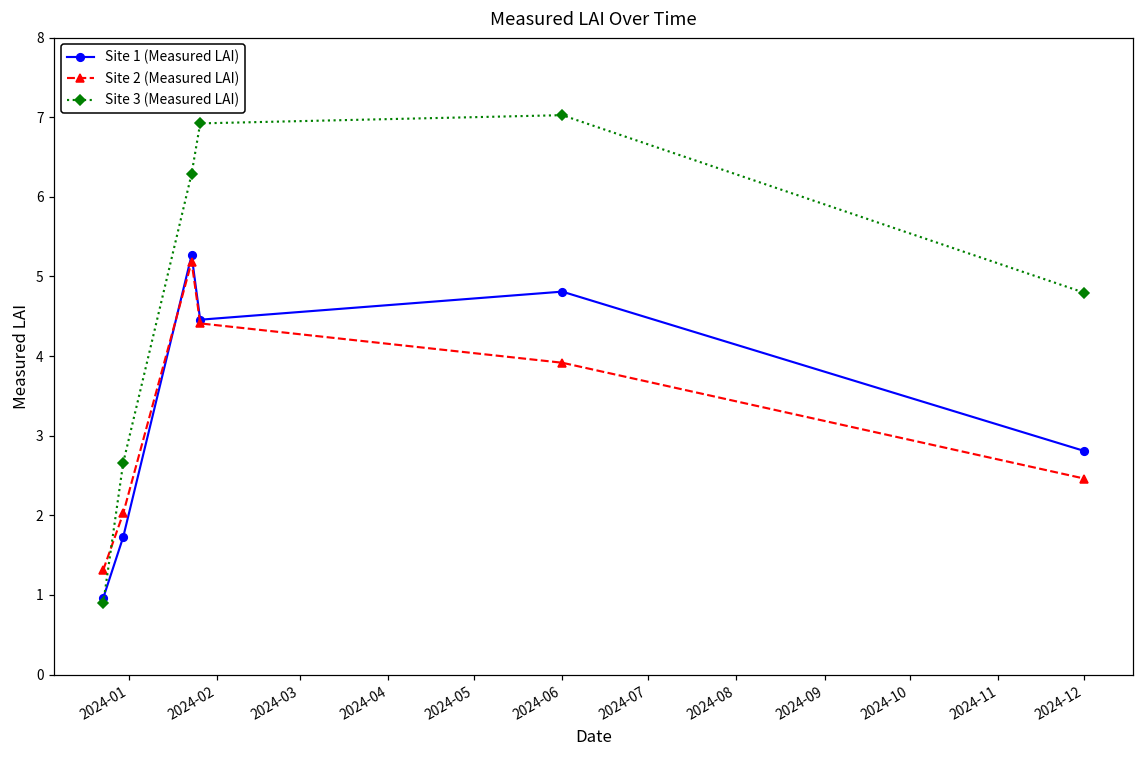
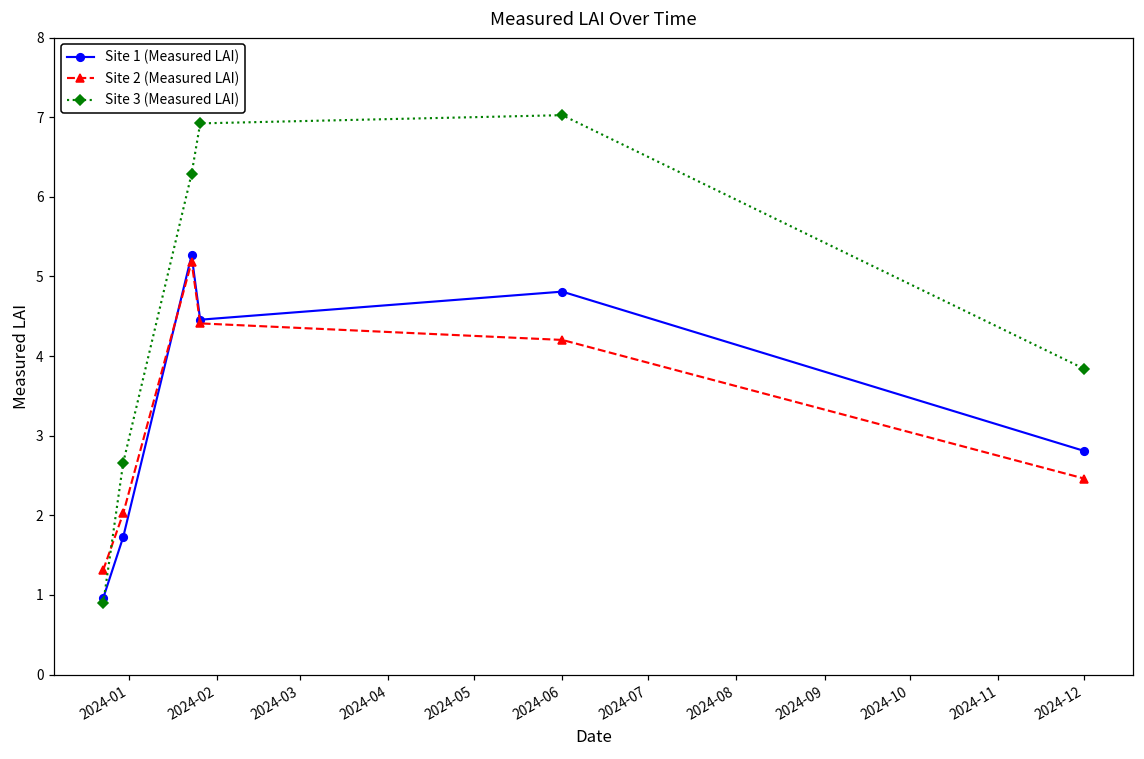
  {
    "Site 1 (Measured LAI)": {
      "2024-06": 4.8,
      "2024-12": 2.8
    },
    "Site 2 (Measured LAI)": {
-     "2024-06": 3.9,
+     "2024-06": 4.2,
      "2024-12": 2.5
    },
    "Site 3 (Measured LAI)": {
      "2024-06": 7.0,
-     "2024-12": 4.8
+     "2024-12": 3.8
    }
  }
